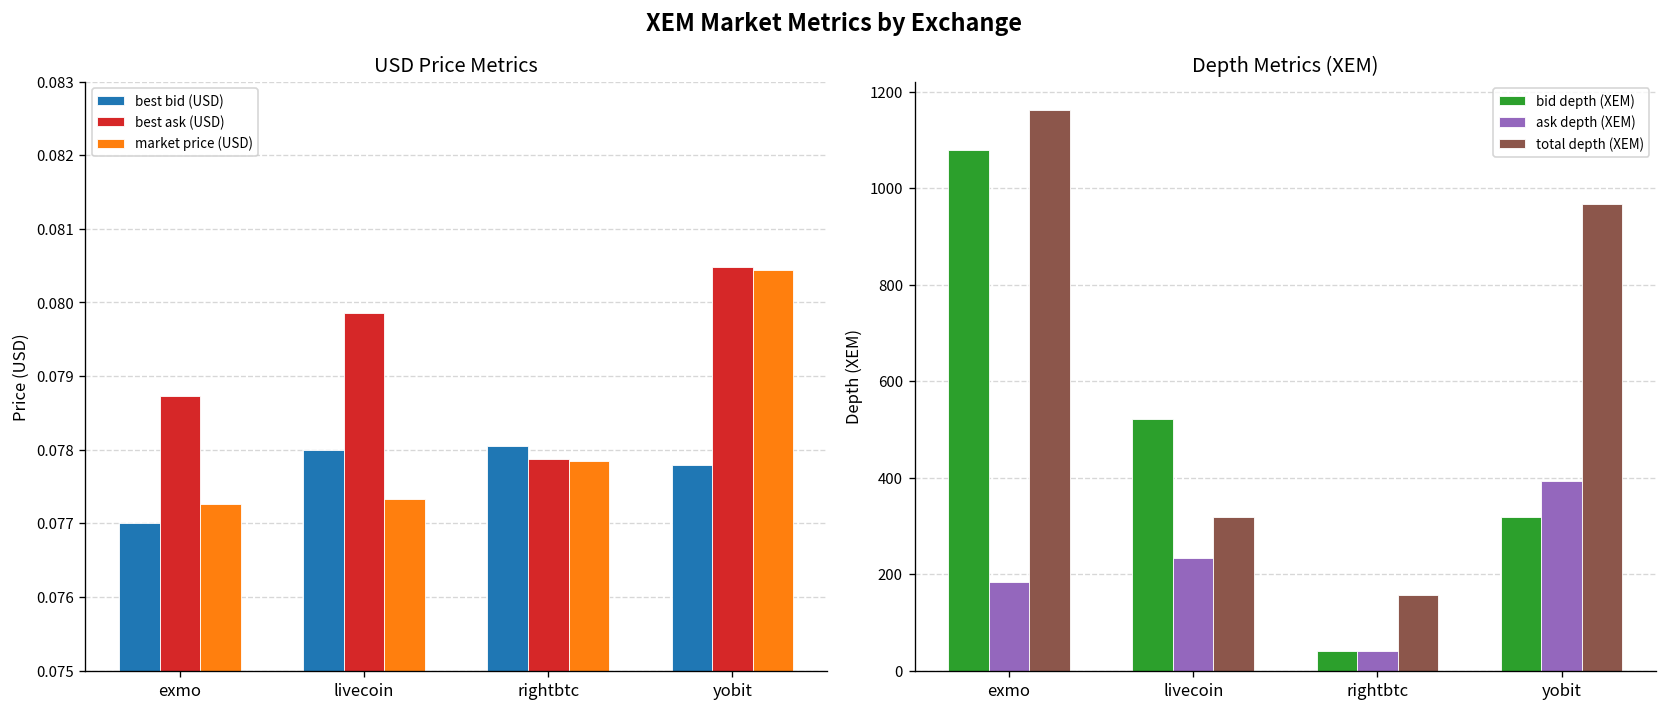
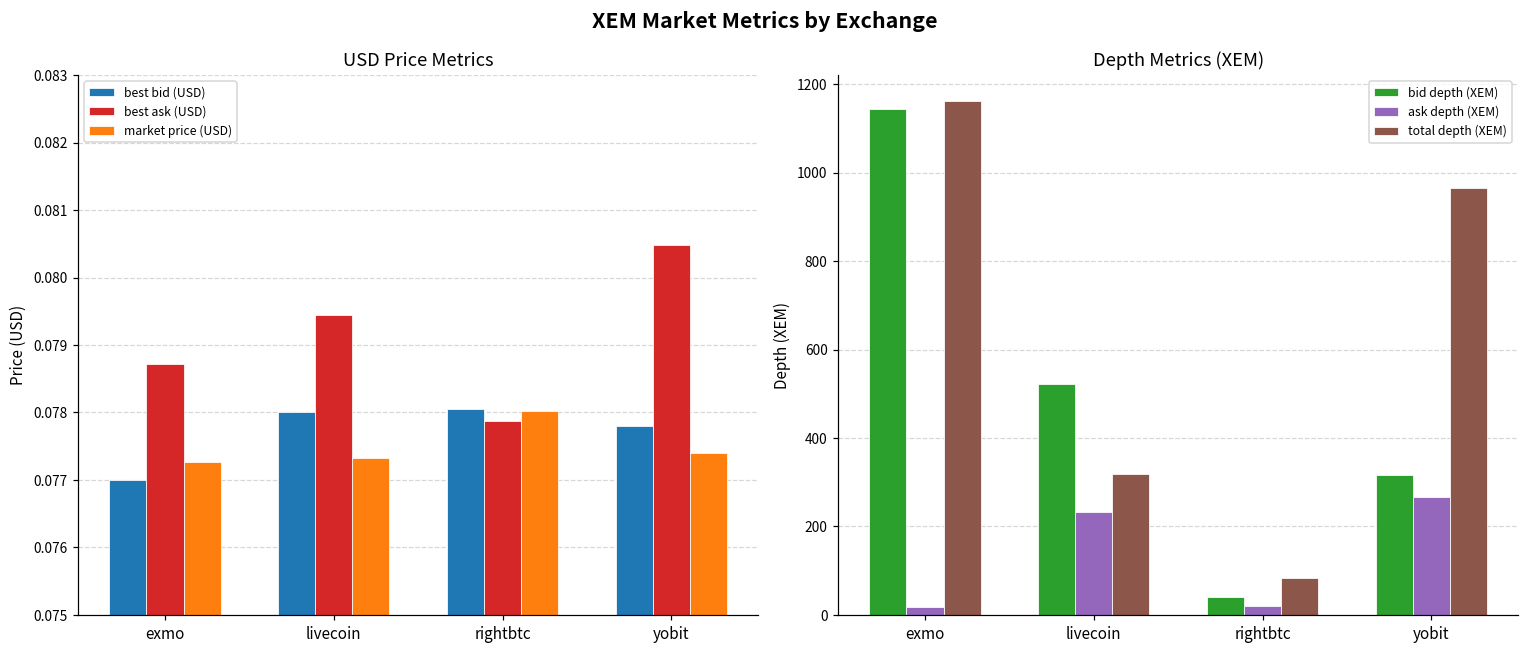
  {
    "USD Price Metrics": {
      "best bid (USD)": {
        "exmo": 0.0770,
        "livecoin": 0.0780,
        "rightbtc": 0.0781,
        "yobit": 0.0778
      },
      "best ask (USD)": {
        "exmo": 0.0787,
-       "livecoin": 0.0799,
+       "livecoin": 0.0795,
        "rightbtc": 0.0779,
        "yobit": 0.0805
      },
      "market price (USD)": {
        "exmo": 0.0773,
        "livecoin": 0.0773,
-       "rightbtc": 0.0778,
-       "yobit": 0.0804
+       "rightbtc": 0.0780,
+       "yobit": 0.0774
      }
    },
    "Depth Metrics (XEM)": {
      "bid depth (XEM)": {
-       "exmo": 1080,
+       "exmo": 1140,
        "livecoin": 520,
        "rightbtc": 40,
        "yobit": 320
      },
      "ask depth (XEM)": {
-       "exmo": 180,
+       "exmo": 20,
        "livecoin": 230,
-       "rightbtc": 40,
-       "yobit": 390
+       "rightbtc": 20,
+       "yobit": 270
      },
      "total depth (XEM)": {
        "exmo": 1160,
        "livecoin": 320,
-       "rightbtc": 160,
+       "rightbtc": 80,
        "yobit": 970
      }
    }
  }
